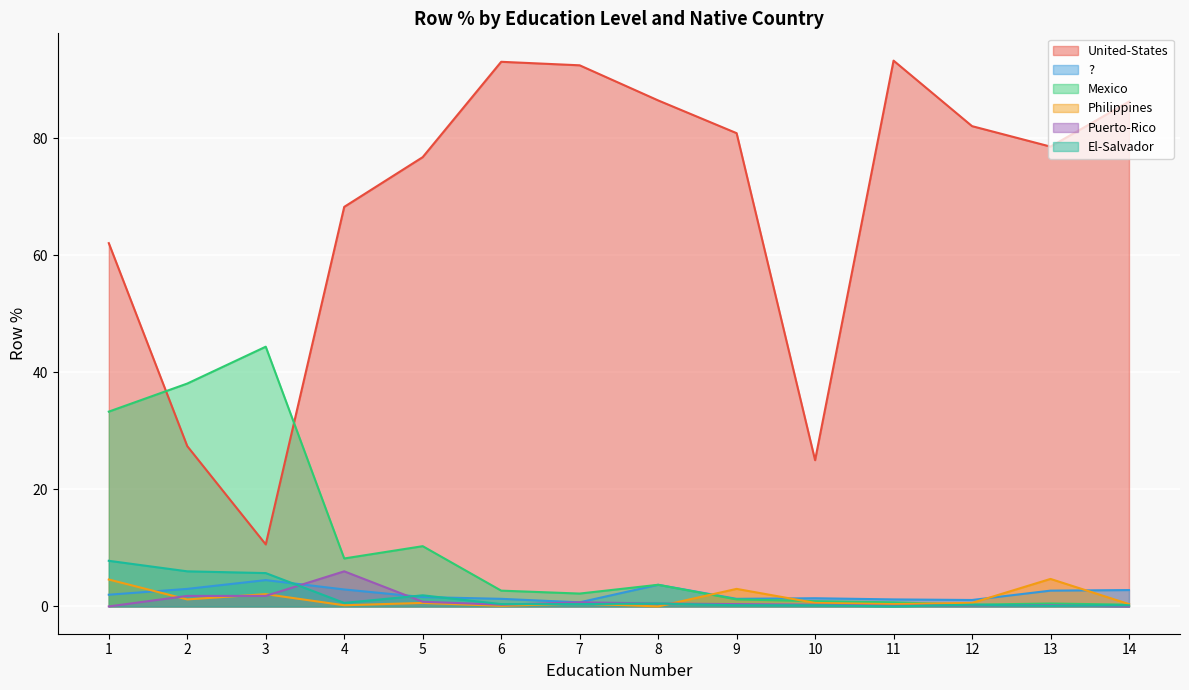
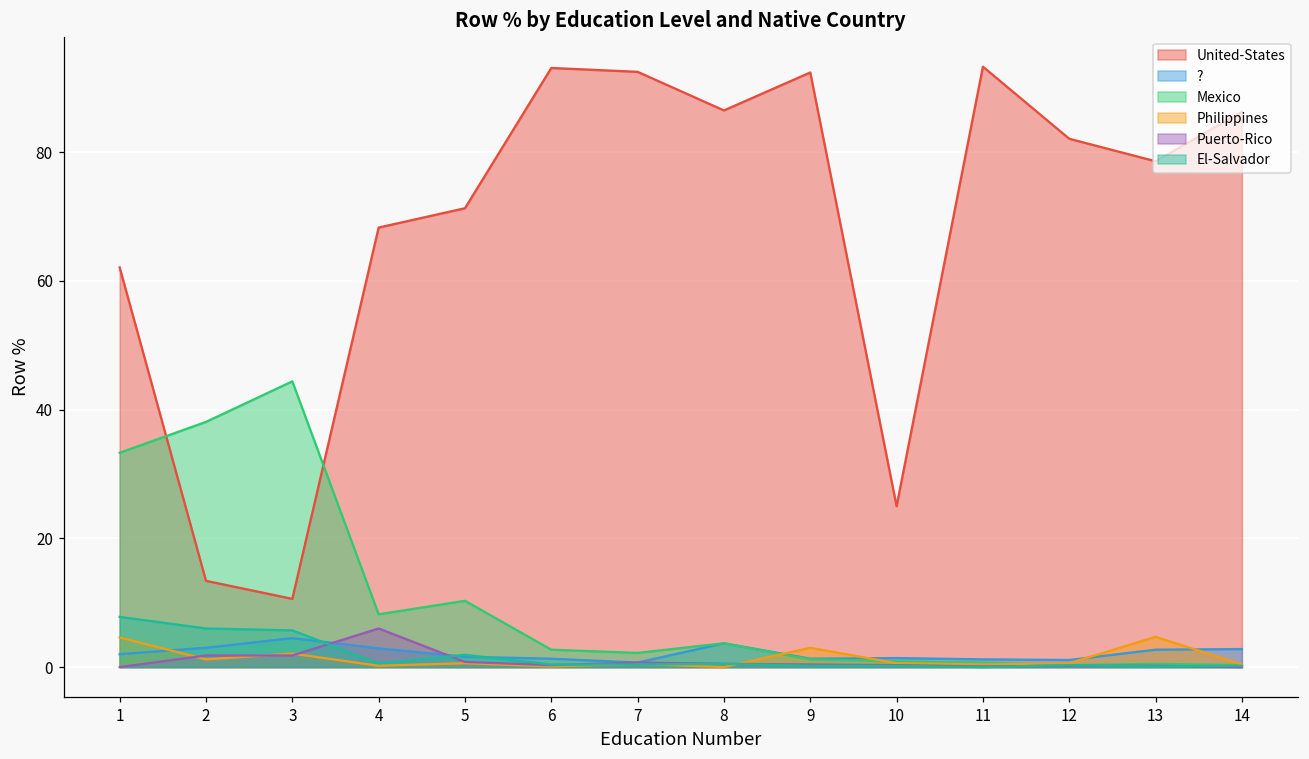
  {
    "United-States": {
      "1": 62,
-     "2": 27,
+     "2": 13,
      "3": 11,
      "4": 68,
-     "5": 77,
+     "5": 71,
      "6": 93,
      "7": 93,
      "8": 87,
-     "9": 81,
+     "9": 92,
      "10": 25,
      "11": 93,
      "12": 82
    },
    "Philippines": {
      "1": 5,
      "2": 1,
      "8": 0,
      "9": 3,
      "13": 5
    },
    "Puerto-Rico": {
      "1": 0,
      "2": 2,
      "4": 6
    }
  }
